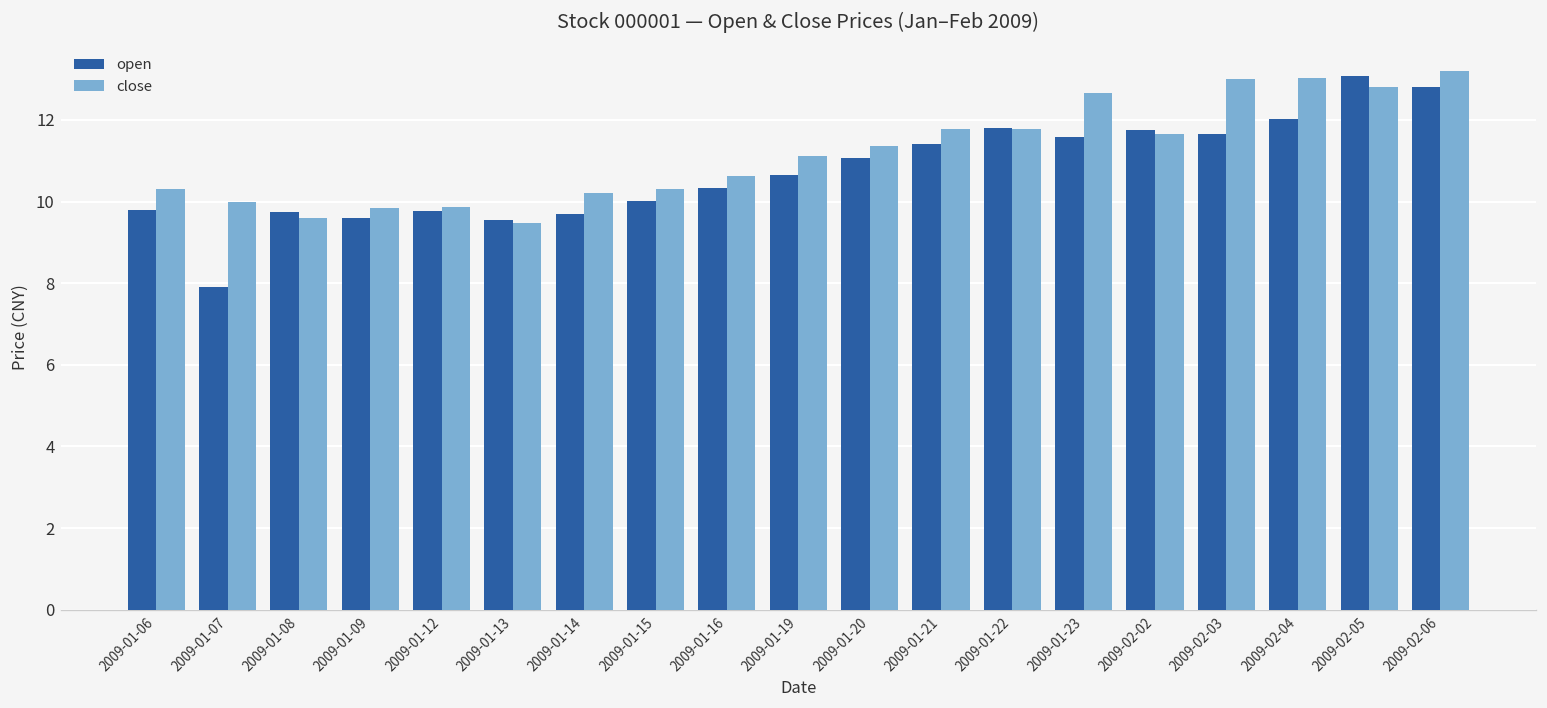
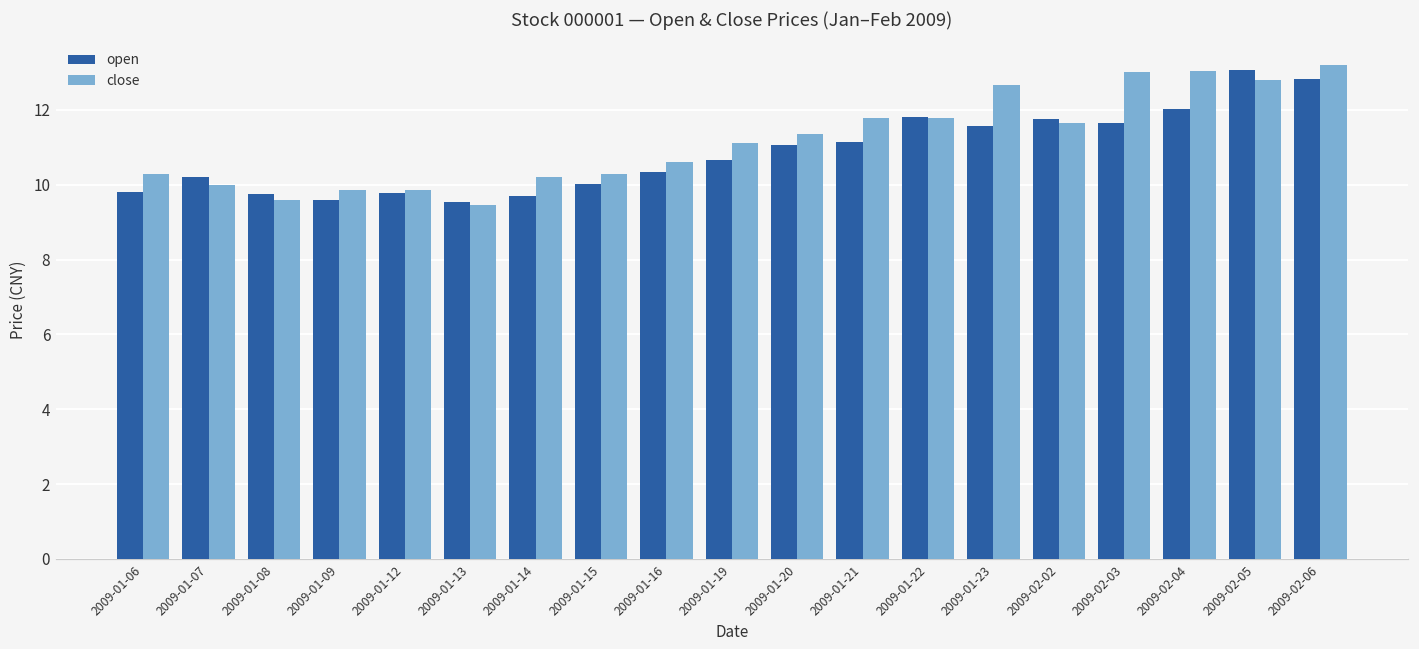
  {
    "open": {
      "2009-01-06": 9.8,
-     "2009-01-07": 7.9,
+     "2009-01-07": 10.2,
      "2009-01-08": 9.8,
      "2009-01-09": 9.6,
      "2009-01-12": 9.8,
      "2009-01-13": 9.6,
      "2009-01-14": 9.7,
      "2009-01-15": 10.0,
      "2009-01-16": 10.3,
      "2009-01-19": 10.7,
      "2009-01-20": 11.1,
-     "2009-01-21": 11.4,
+     "2009-01-21": 11.2,
      "2009-01-22": 11.8,
      "2009-01-23": 11.6,
      "2009-02-02": 11.8,
      "2009-02-03": 11.7,
      "2009-02-04": 12.0,
      "2009-02-05": 13.1,
      "2009-02-06": 12.8
    },
    "close": {
      "2009-01-06": 10.3,
      "2009-01-07": 10.0,
      "2009-01-08": 9.6,
      "2009-01-09": 9.9,
      "2009-01-12": 9.9,
      "2009-01-13": 9.5,
      "2009-01-14": 10.2,
      "2009-01-15": 10.3,
      "2009-01-16": 10.6,
      "2009-01-19": 11.1,
      "2009-01-20": 11.4,
      "2009-01-21": 11.8,
      "2009-01-22": 11.8,
      "2009-01-23": 12.7,
      "2009-02-02": 11.7,
      "2009-02-03": 13.0,
      "2009-02-04": 13.0,
      "2009-02-05": 12.8,
      "2009-02-06": 13.2
    }
  }
